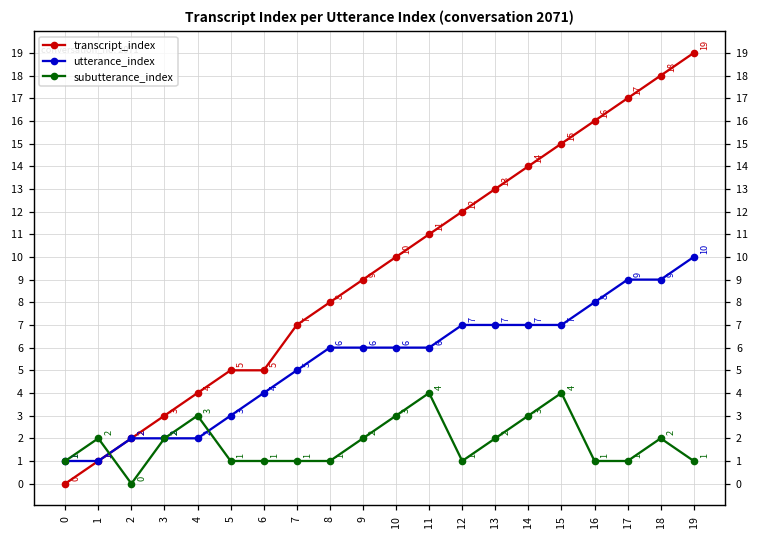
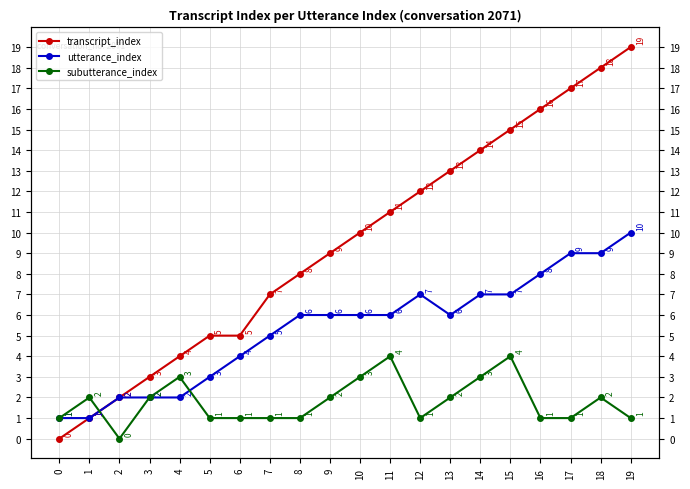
  {
    "transcript_index": {
      "0": 0,
      "3": 3,
      "4": 4,
      "5": 5,
      "6": 5,
      "7": 7,
      "8": 8,
      "9": 9,
      "10": 10,
      "11": 11,
      "12": 12,
      "13": 13,
      "14": 14,
      "15": 15,
      "16": 16,
      "17": 17,
      "18": 18,
      "19": 19
    },
    "utterance_index": {
      "4": 2,
      "5": 3,
      "6": 4,
      "7": 5,
      "8": 6,
      "9": 6,
      "10": 6,
      "11": 6,
      "12": 7,
-     "13": 7,
+     "13": 6,
      "14": 7,
      "15": 7,
      "16": 8,
      "17": 9,
      "18": 9,
      "19": 10
    },
    "subutterance_index": {
      "1": 2,
      "2": 0,
      "4": 3,
      "5": 1,
      "6": 1,
      "7": 1,
      "8": 1,
      "9": 2,
      "10": 3,
      "11": 4,
      "12": 1,
      "13": 2,
      "14": 3,
      "15": 4,
      "16": 1,
      "17": 1,
      "18": 2,
      "19": 1
    }
  }
